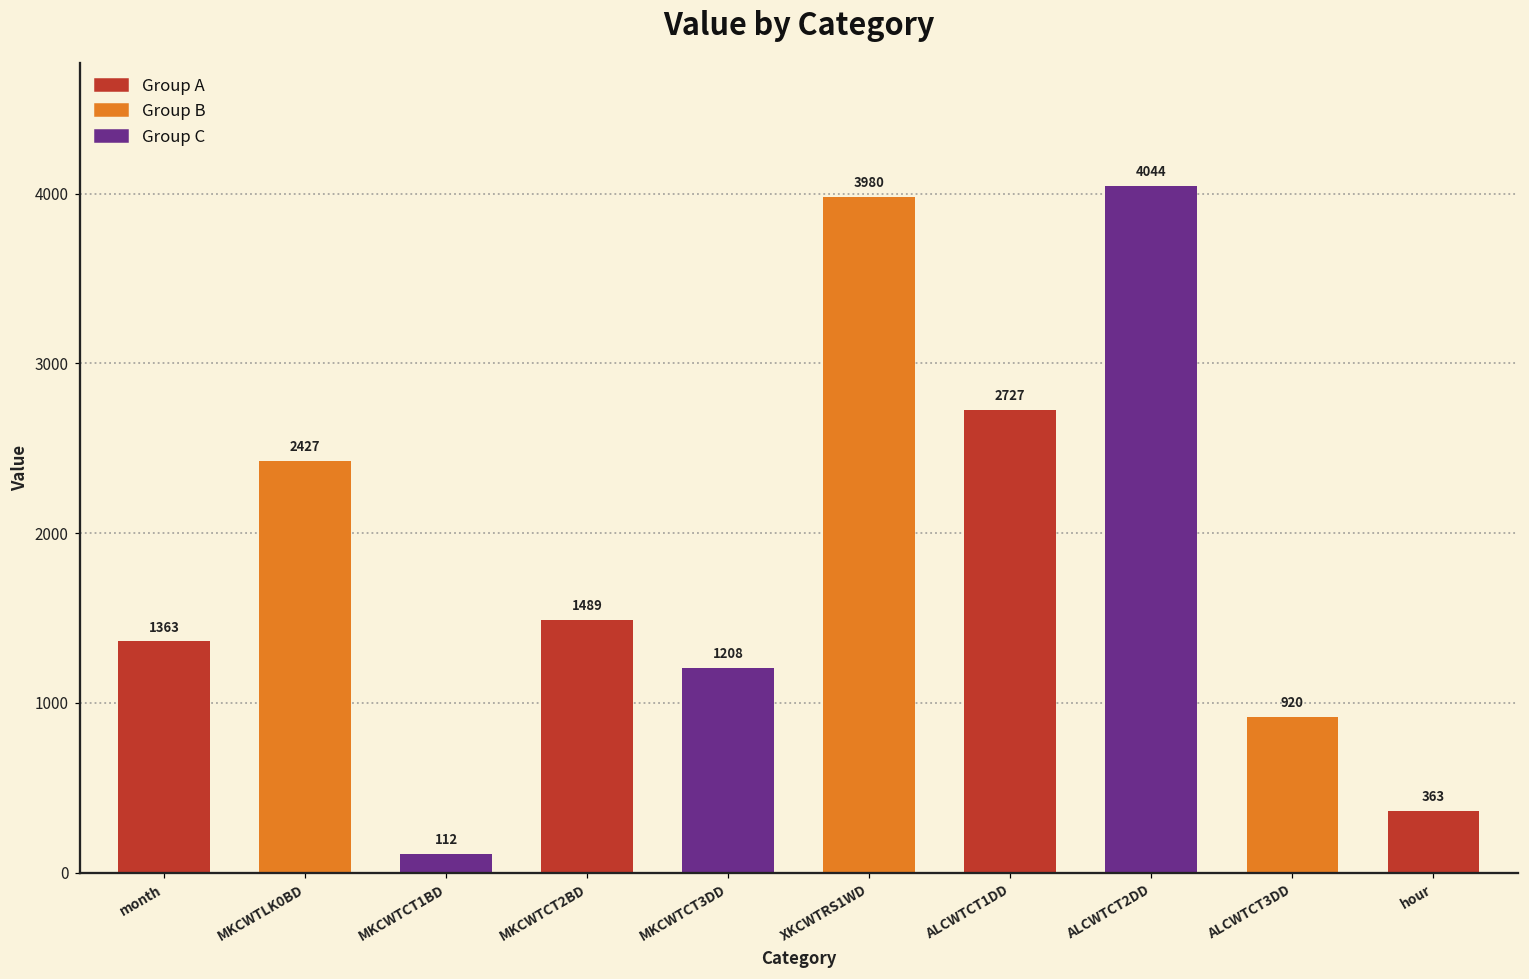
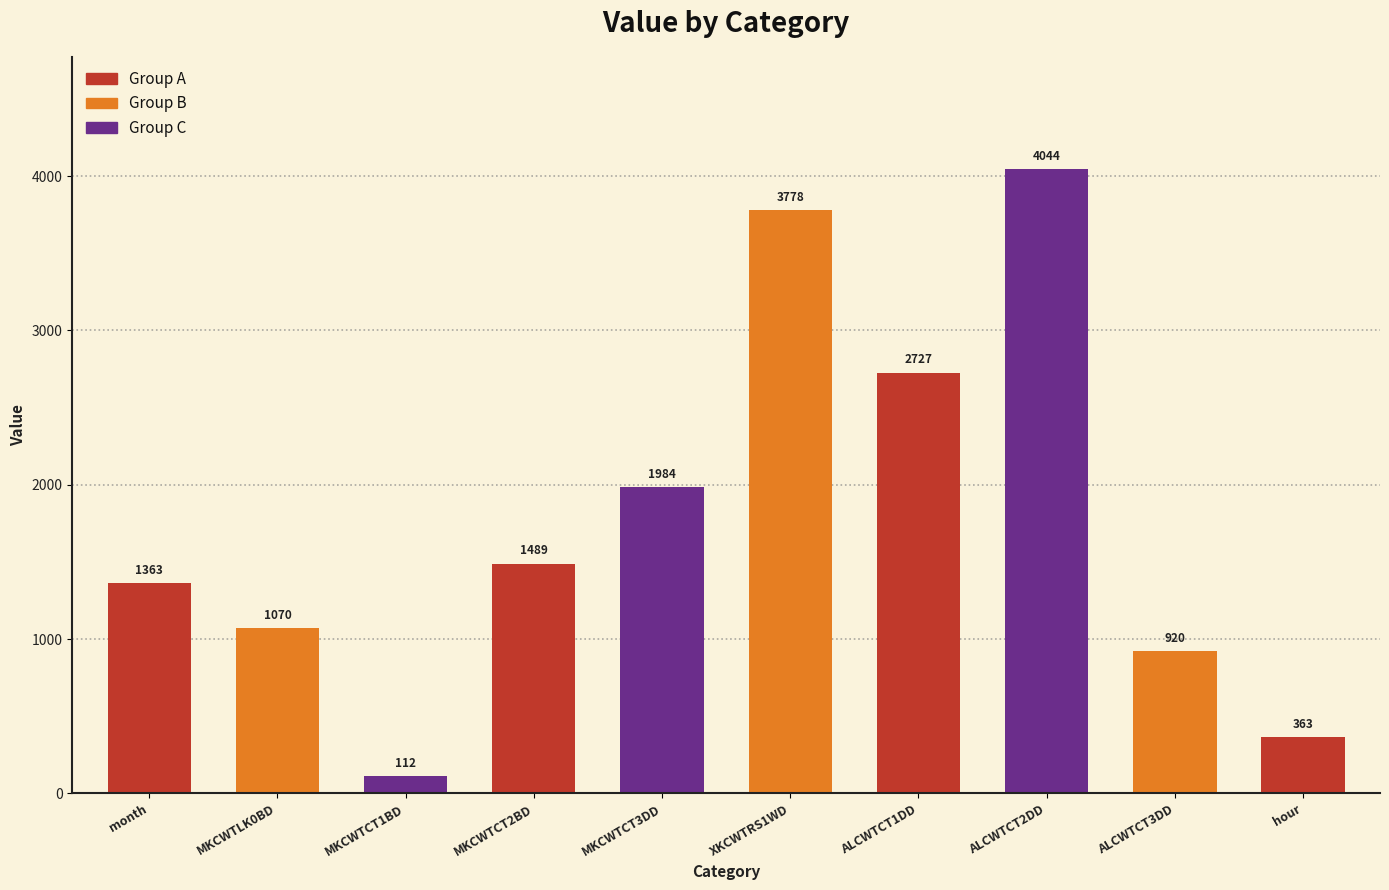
  {
    "month": 1363,
-   "MKCWTLK0BD": 2427,
+   "MKCWTLK0BD": 1070,
    "MKCWTCT1BD": 112,
    "MKCWTCT2BD": 1489,
-   "MKCWTCT3DD": 1208,
-   "XKCWTRS1WD": 3980,
+   "MKCWTCT3DD": 1984,
+   "XKCWTRS1WD": 3778,
    "ALCWTCT1DD": 2727,
    "ALCWTCT2DD": 4044,
    "ALCWTCT3DD": 920,
    "hour": 363
  }
